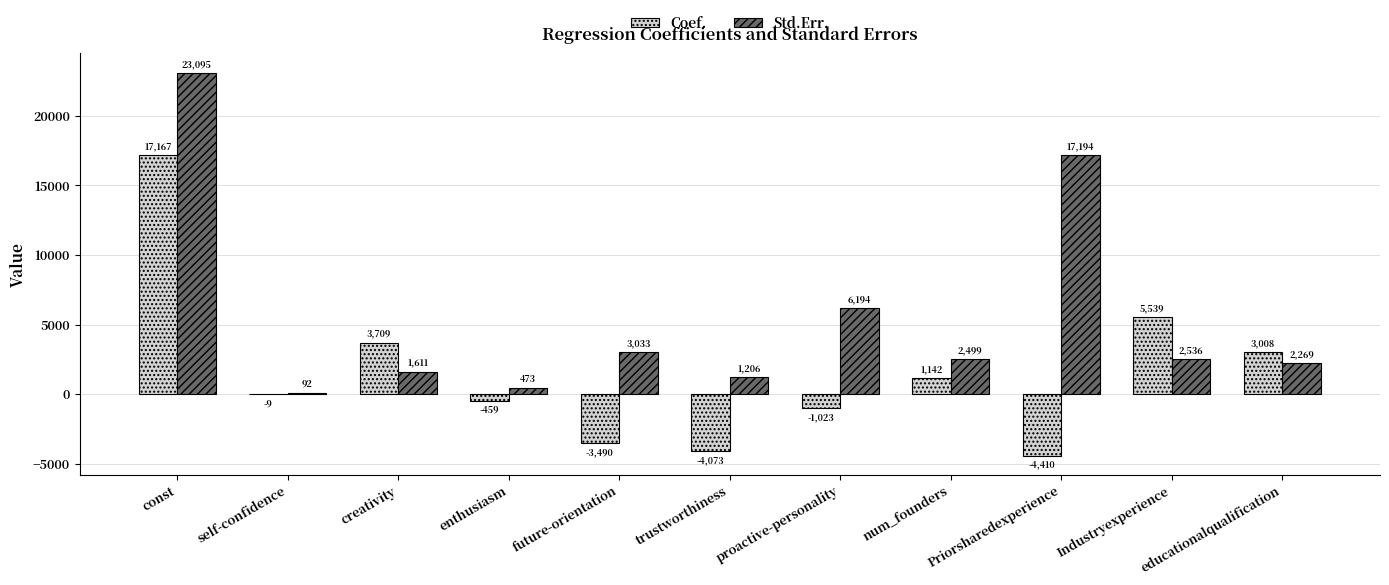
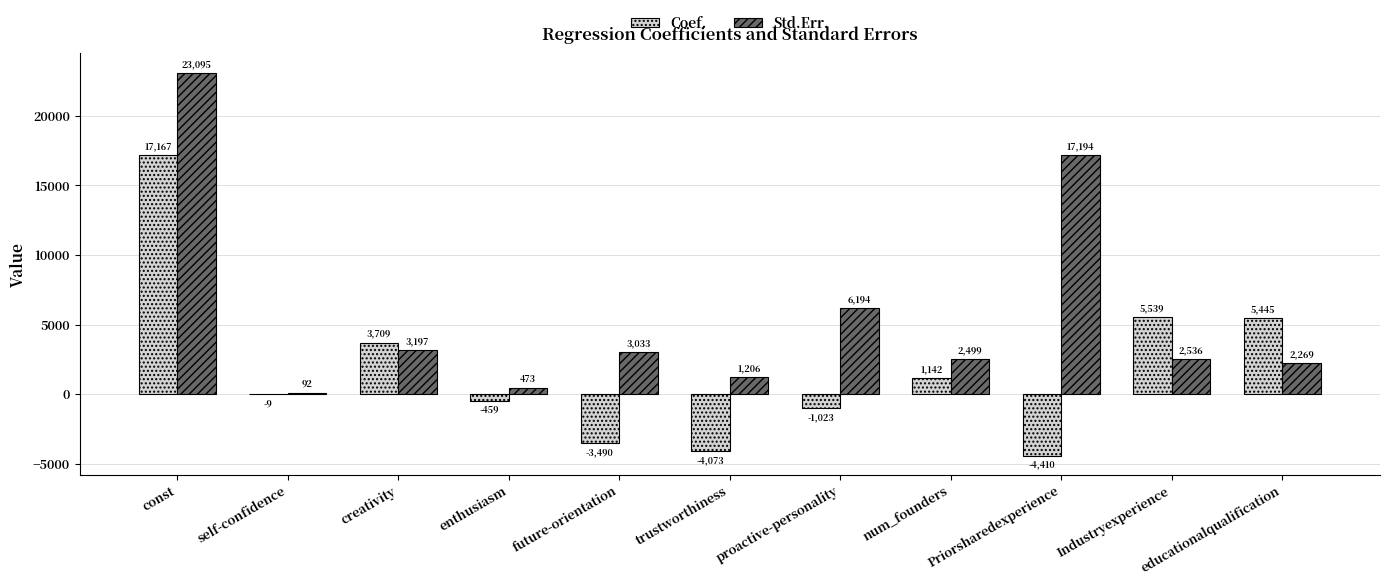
  {
    "Coef.": {
      "const": "17,167",
      "self-confidence": "-9",
      "creativity": "3,709",
      "enthusiasm": "-459",
      "future-orientation": "-3,490",
      "trustworthiness": "-4,073",
      "proactive-personality": "-1,023",
      "num_founders": "1,142",
      "Priorsharedexperience": "-4,410",
      "Industryexperience": "5,539",
-     "educationalqualification": "3,008"
+     "educationalqualification": "5,445"
    },
    "Std.Err.": {
      "const": "23,095",
      "self-confidence": "92",
-     "creativity": "1,611",
+     "creativity": "3,197",
      "enthusiasm": "473",
      "future-orientation": "3,033",
      "trustworthiness": "1,206",
      "proactive-personality": "6,194",
      "num_founders": "2,499",
      "Priorsharedexperience": "17,194",
      "Industryexperience": "2,536",
      "educationalqualification": "2,269"
    }
  }
